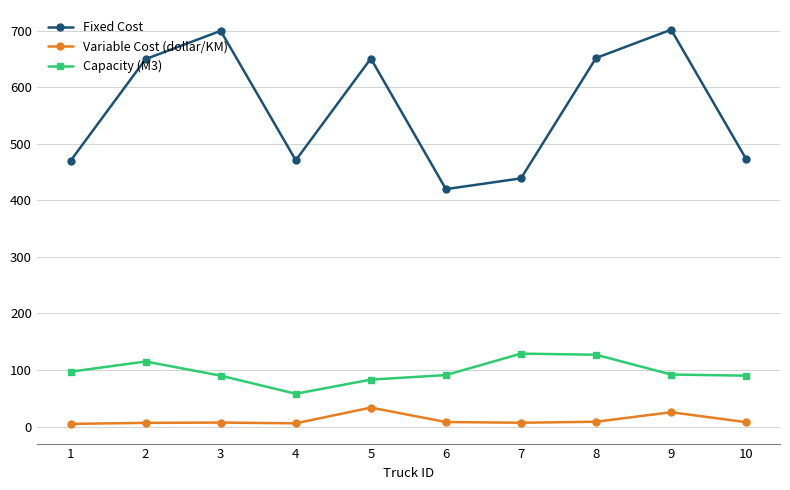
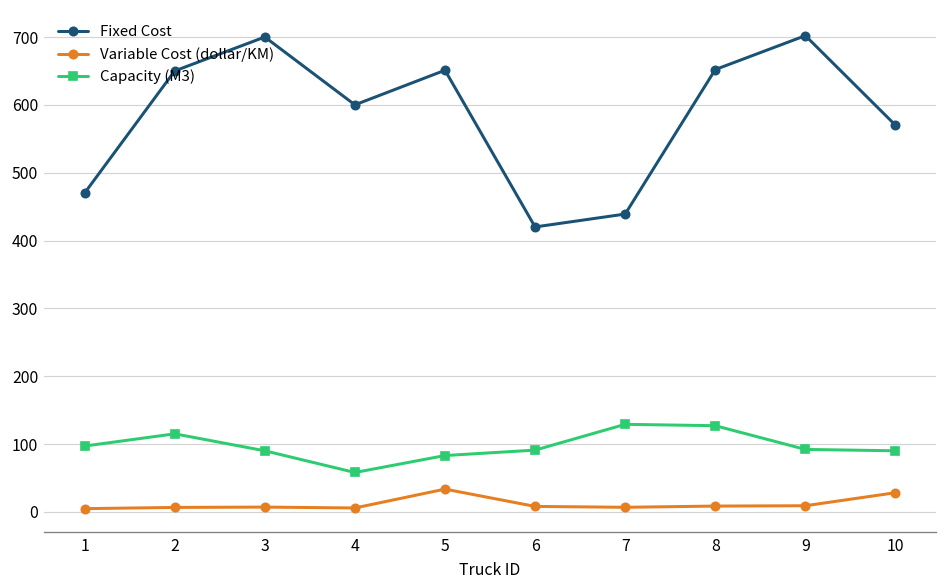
  {
    "Fixed Cost": {
      "1": 470,
      "2": 650,
      "3": 700,
-     "4": 470,
+     "4": 600,
      "5": 650,
      "6": 420,
      "7": 440,
      "8": 650,
      "9": 700,
-     "10": 470
+     "10": 570
    },
    "Variable Cost (dollar/KM)": {
      "1": 0,
      "2": 10,
      "3": 10,
      "4": 10,
      "5": 30,
      "6": 10,
      "7": 10,
      "8": 10,
-     "9": 30,
-     "10": 10
+     "9": 10,
+     "10": 30
    },
    "Capacity (M3)": {
      "1": 100,
      "2": 120,
      "3": 90,
      "4": 60,
      "5": 80,
      "6": 90,
      "7": 130,
      "8": 130,
      "9": 90,
      "10": 90
    }
  }
